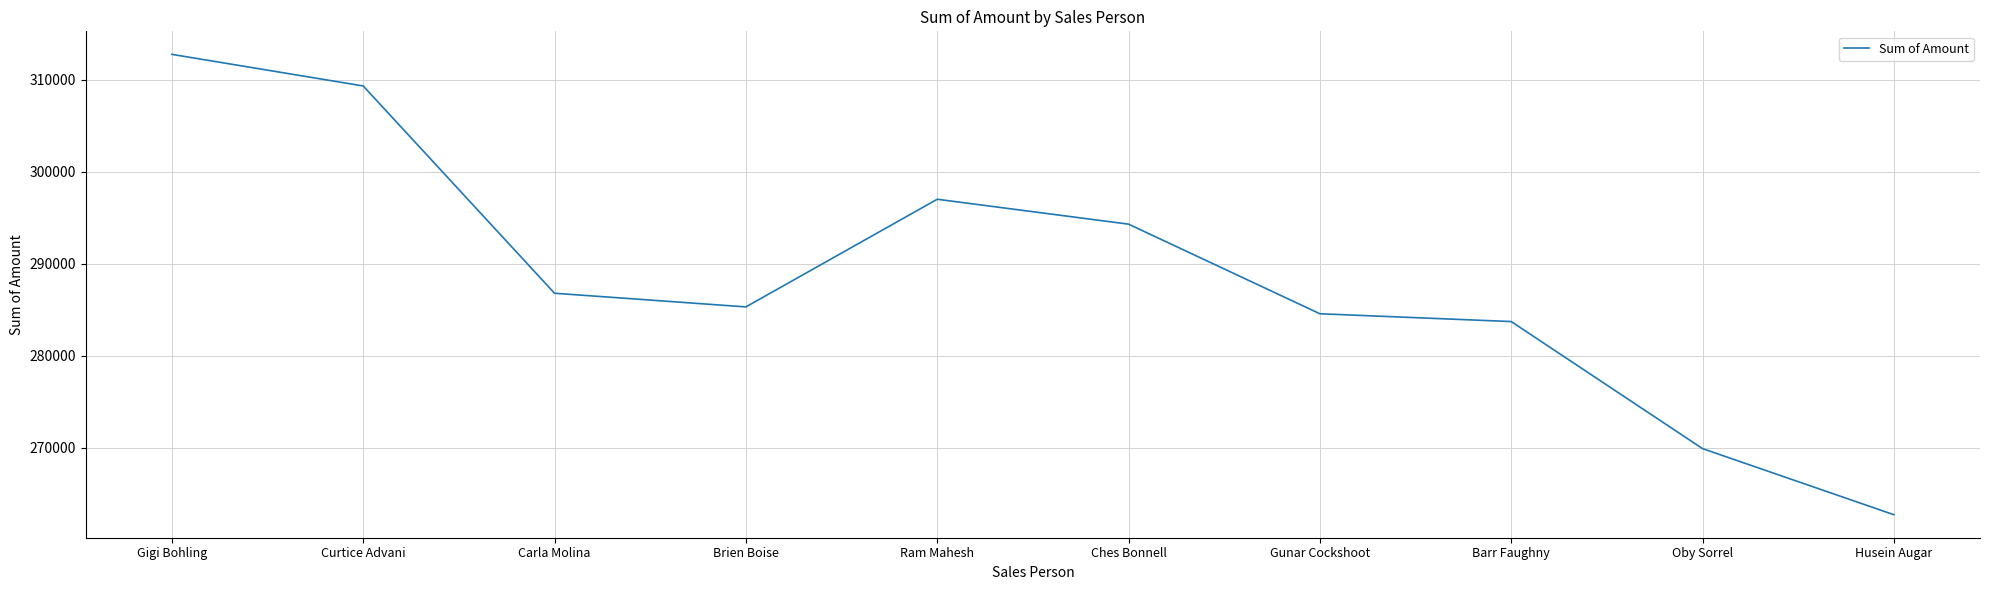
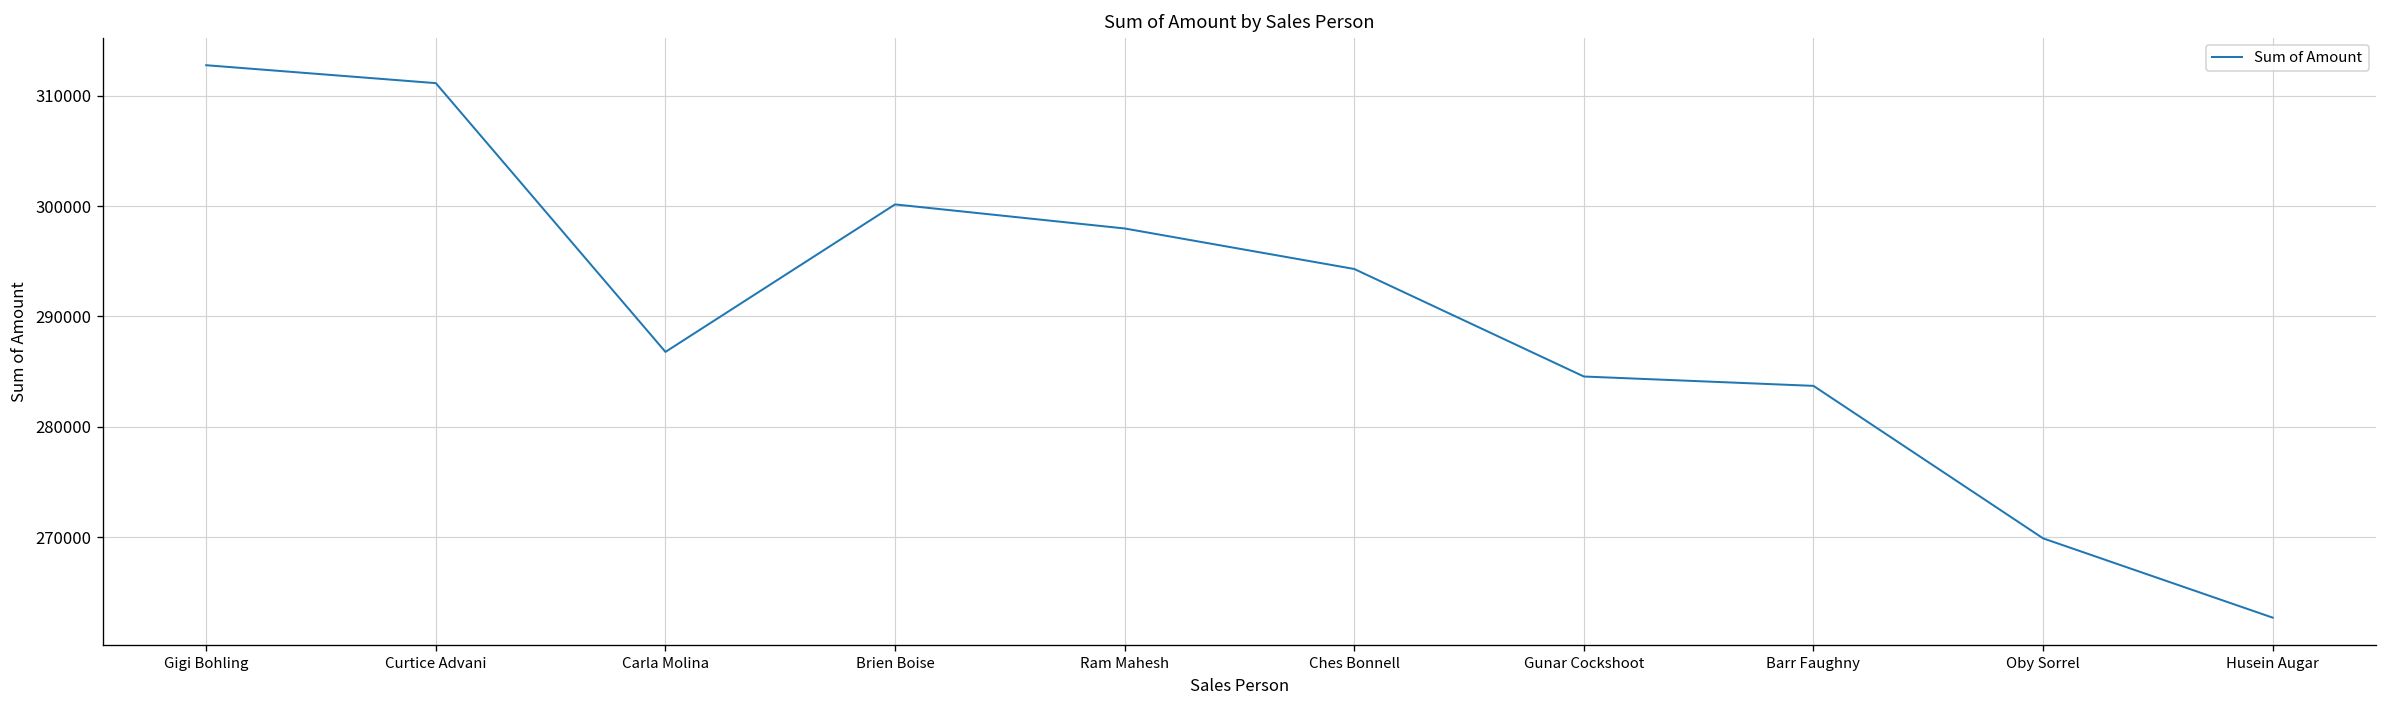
  {
    "Gigi Bohling": 313000,
-   "Curtice Advani": 309000,
+   "Curtice Advani": 311000,
    "Carla Molina": 287000,
-   "Brien Boise": 285000,
-   "Ram Mahesh": 297000,
+   "Brien Boise": 300000,
+   "Ram Mahesh": 298000,
    "Ches Bonnell": 294000,
    "Gunar Cockshoot": 285000,
    "Barr Faughny": 284000,
    "Oby Sorrel": 270000,
    "Husein Augar": 263000
  }
